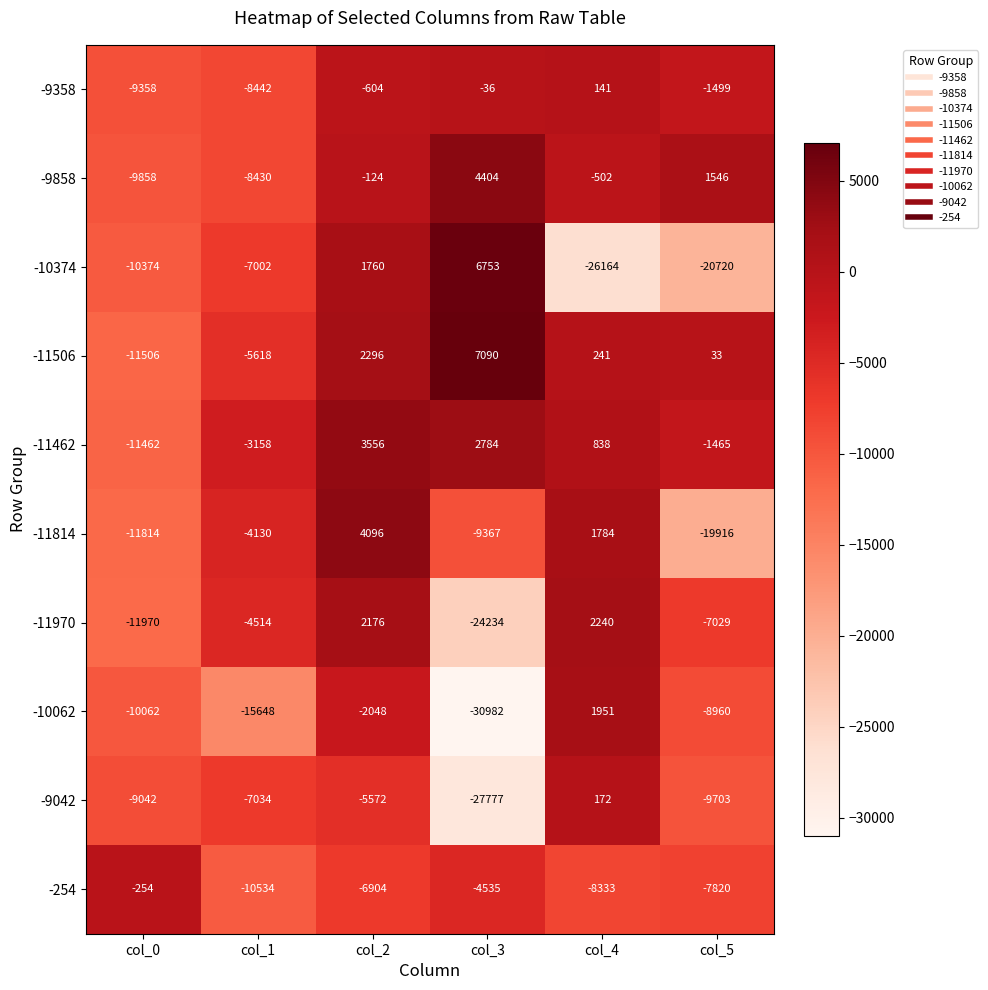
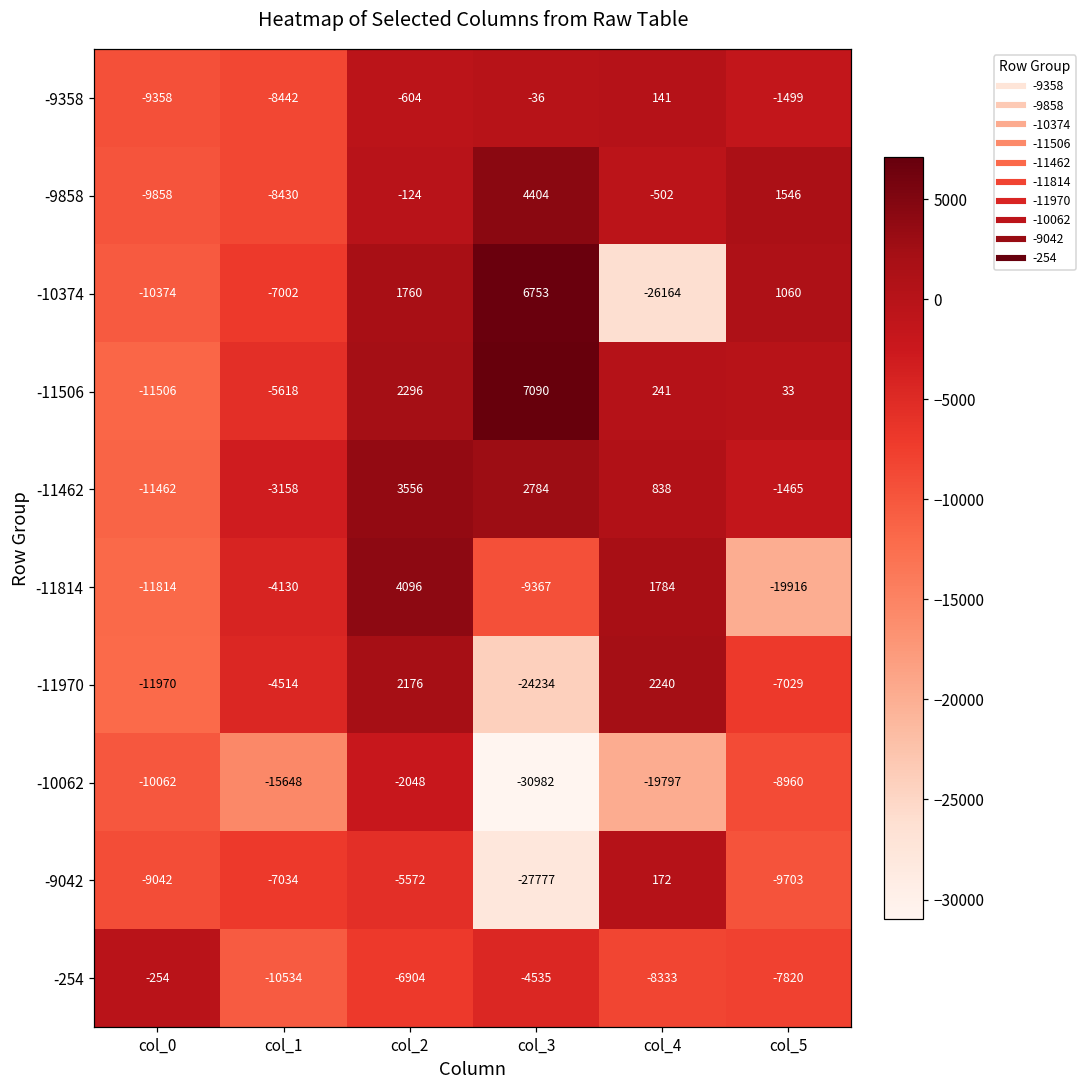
  {
    "-9358": {
      "col_0": -9358,
      "col_1": -8442,
      "col_2": -604,
      "col_3": -36,
      "col_4": 141,
      "col_5": -1499
    },
    "-9858": {
      "col_0": -9858,
      "col_1": -8430,
      "col_2": -124,
      "col_3": 4404,
      "col_4": -502,
      "col_5": 1546
    },
    "-10374": {
      "col_0": -10374,
      "col_1": -7002,
      "col_2": 1760,
      "col_3": 6753,
      "col_4": -26164,
-     "col_5": -20720
+     "col_5": 1060
    },
    "-11506": {
      "col_0": -11506,
      "col_1": -5618,
      "col_2": 2296,
      "col_3": 7090,
      "col_4": 241,
      "col_5": 33
    },
    "-11462": {
      "col_0": -11462,
      "col_1": -3158,
      "col_2": 3556,
      "col_3": 2784,
      "col_4": 838,
      "col_5": -1465
    },
    "-11814": {
      "col_0": -11814,
      "col_1": -4130,
      "col_2": 4096,
      "col_3": -9367,
      "col_4": 1784,
      "col_5": -19916
    },
    "-11970": {
      "col_0": -11970,
      "col_1": -4514,
      "col_2": 2176,
      "col_3": -24234,
      "col_4": 2240,
      "col_5": -7029
    },
    "-10062": {
      "col_0": -10062,
      "col_1": -15648,
      "col_2": -2048,
      "col_3": -30982,
-     "col_4": 1951,
+     "col_4": -19797,
      "col_5": -8960
    },
    "-9042": {
      "col_0": -9042,
      "col_1": -7034,
      "col_2": -5572,
      "col_3": -27777,
      "col_4": 172,
      "col_5": -9703
    },
    "-254": {
      "col_0": -254,
      "col_1": -10534,
      "col_2": -6904,
      "col_3": -4535,
      "col_4": -8333,
      "col_5": -7820
    }
  }
